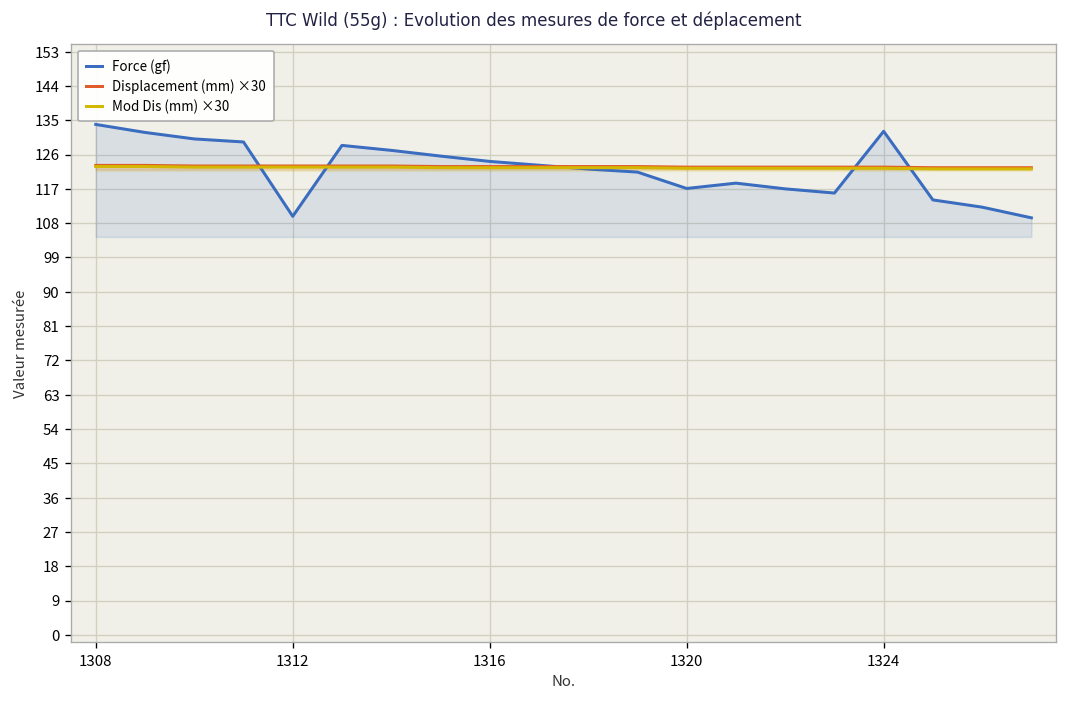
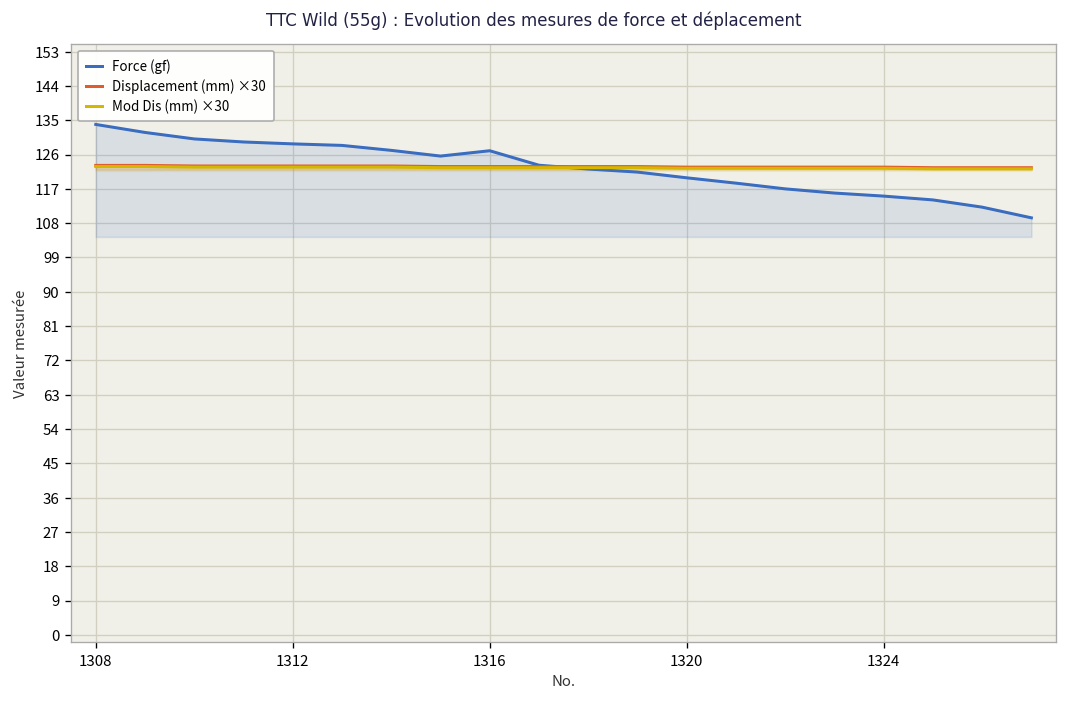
  {
    "Force (gf)": {
      "1308": 134,
-     "1312": 110,
-     "1316": 124,
-     "1320": 117,
-     "1324": 132
+     "1312": 129,
+     "1316": 127,
+     "1320": 120,
+     "1324": 115
    }
  }
